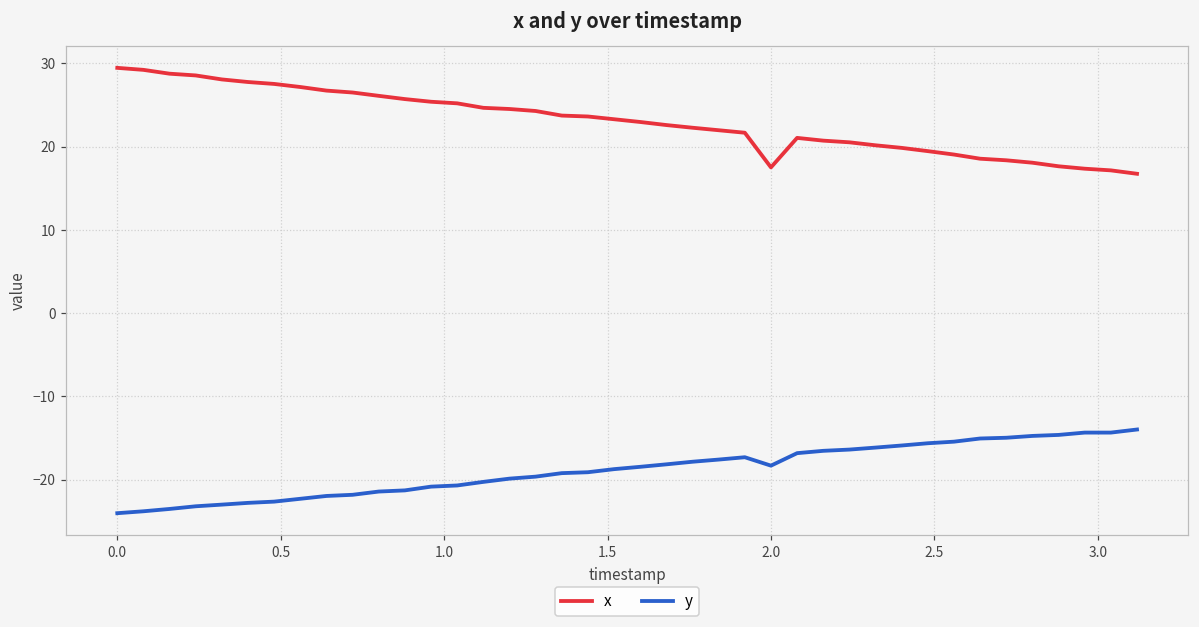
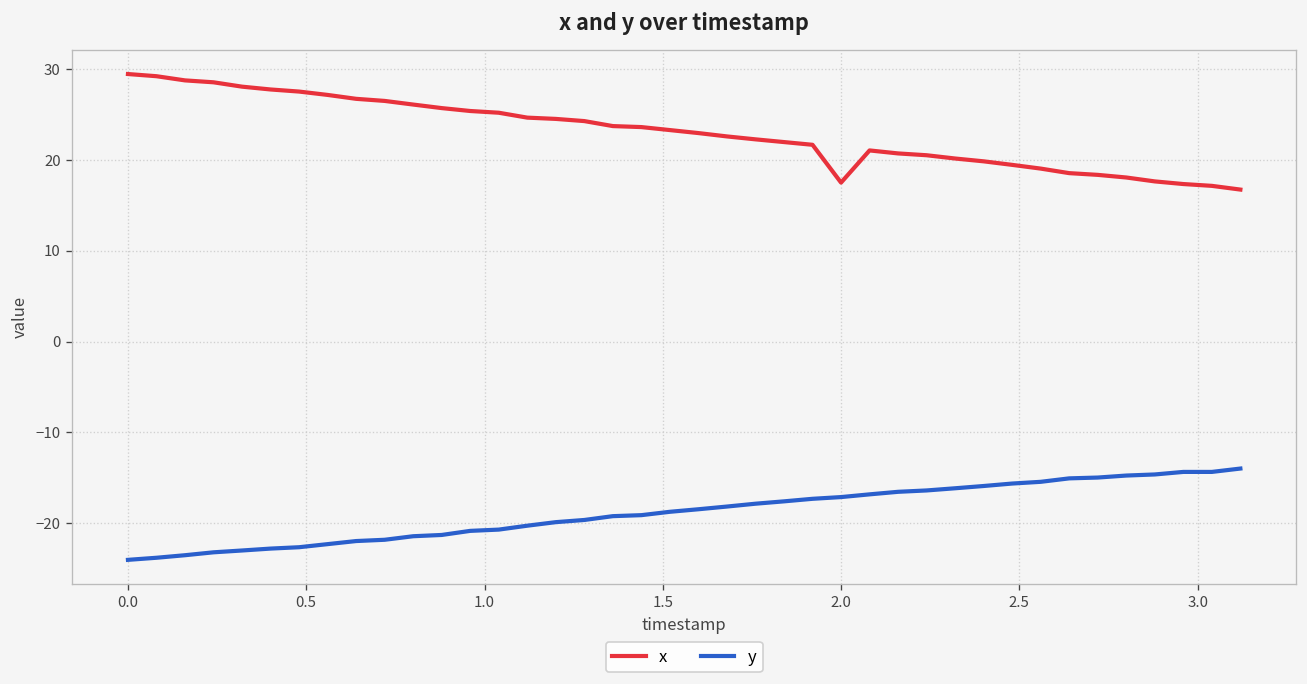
  {
    "x": {
      "0.0": 29,
      "2.0": 18
    },
    "y": {
      "0.0": -24,
-     "2.0": -18
+     "2.0": -17
    }
  }
